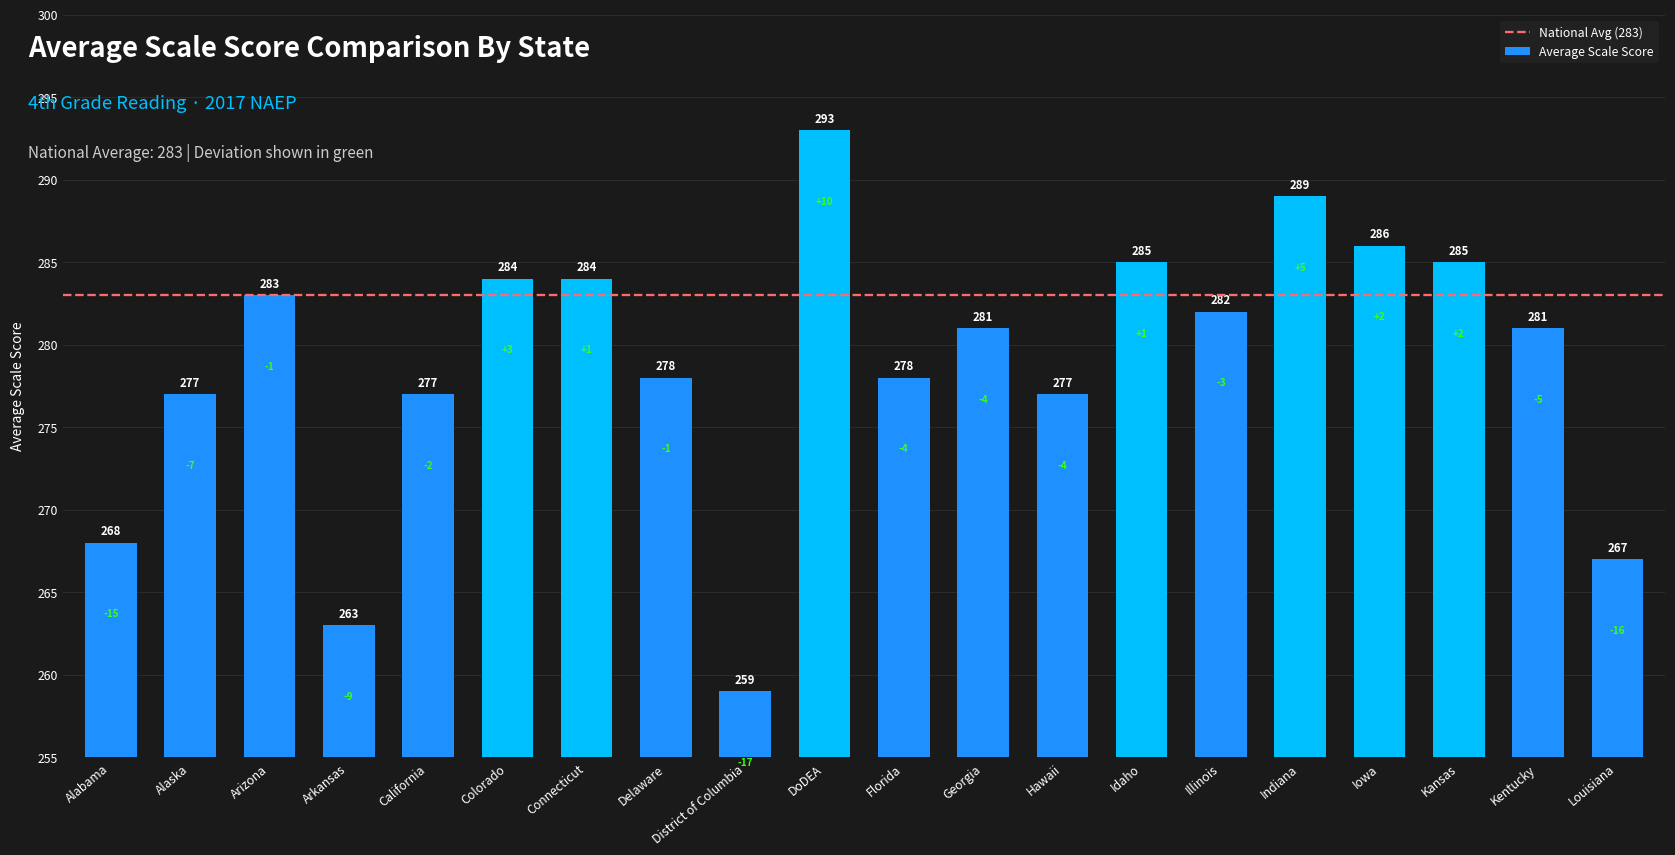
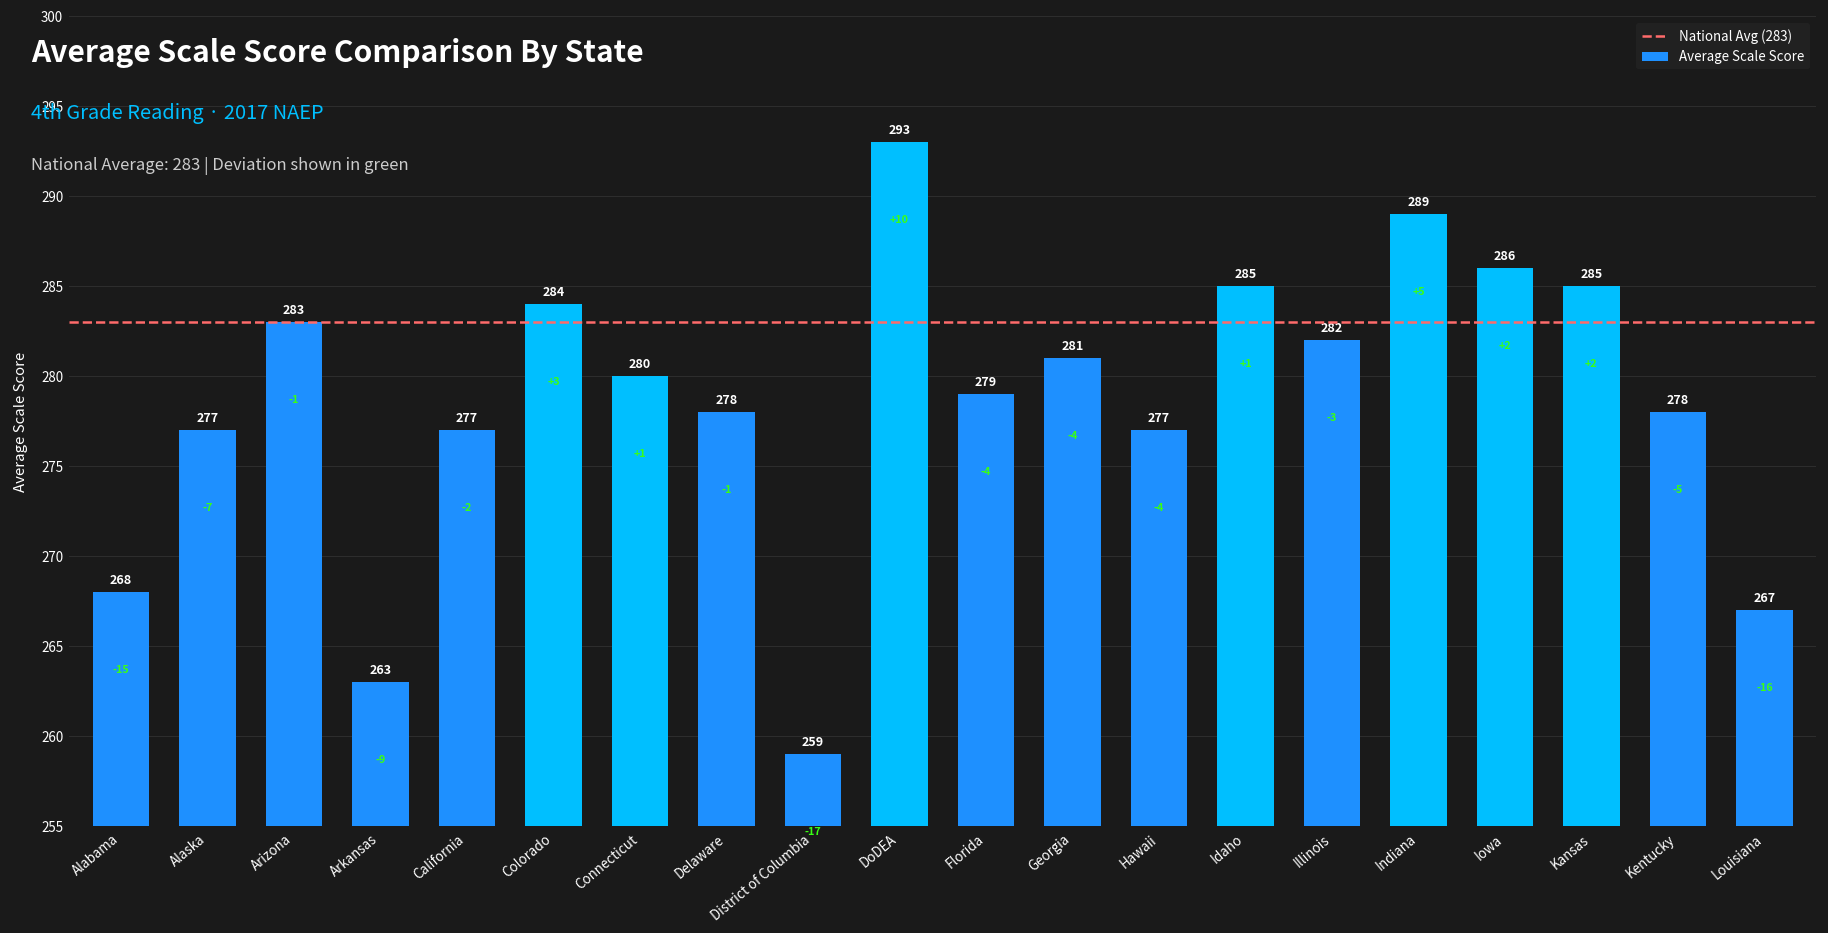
  {
    "Alabama": 268,
    "Alaska": 277,
    "Arizona": 283,
    "Arkansas": 263,
    "California": 277,
    "Colorado": 284,
-   "Connecticut": 284,
+   "Connecticut": 280,
    "Delaware": 278,
    "District of Columbia": 259,
    "DoDEA": 293,
-   "Florida": 278,
+   "Florida": 279,
    "Georgia": 281,
    "Hawaii": 277,
    "Idaho": 285,
    "Illinois": 282,
    "Indiana": 289,
    "Iowa": 286,
    "Kansas": 285,
-   "Kentucky": 281,
+   "Kentucky": 278,
    "Louisiana": 267
  }
